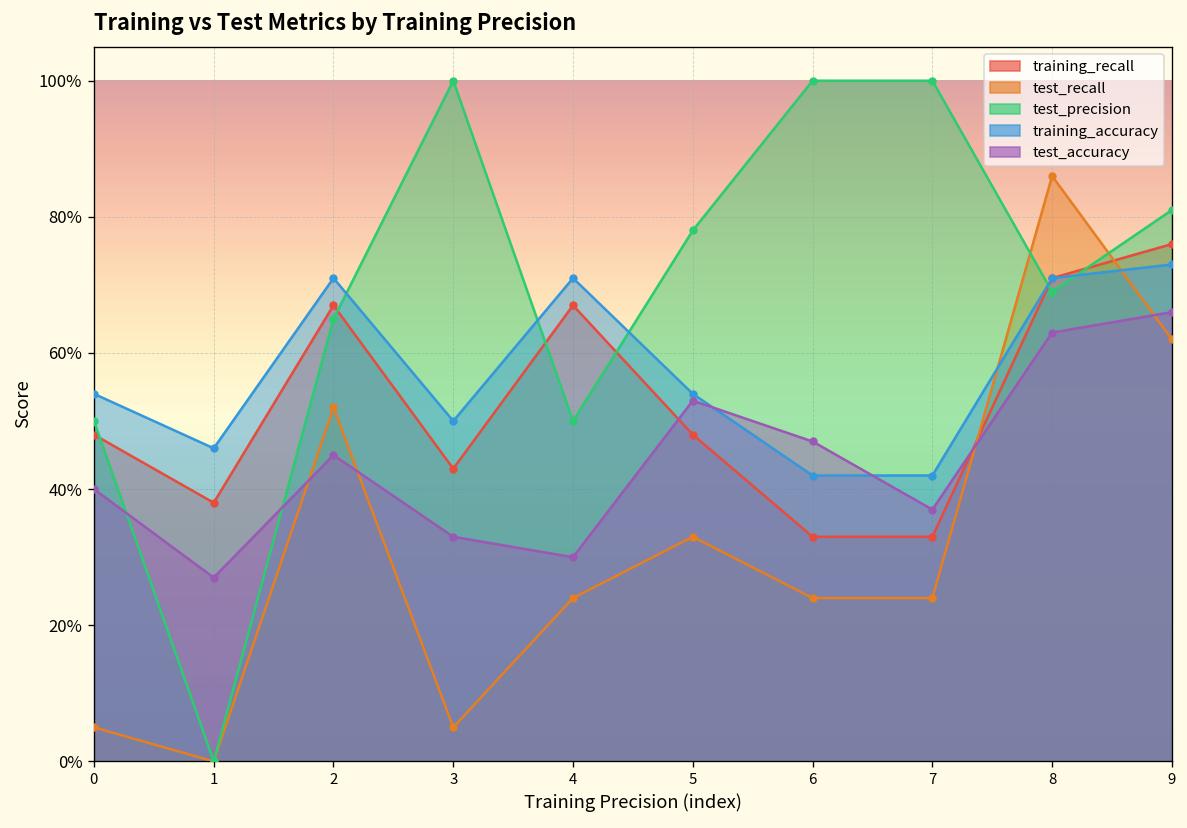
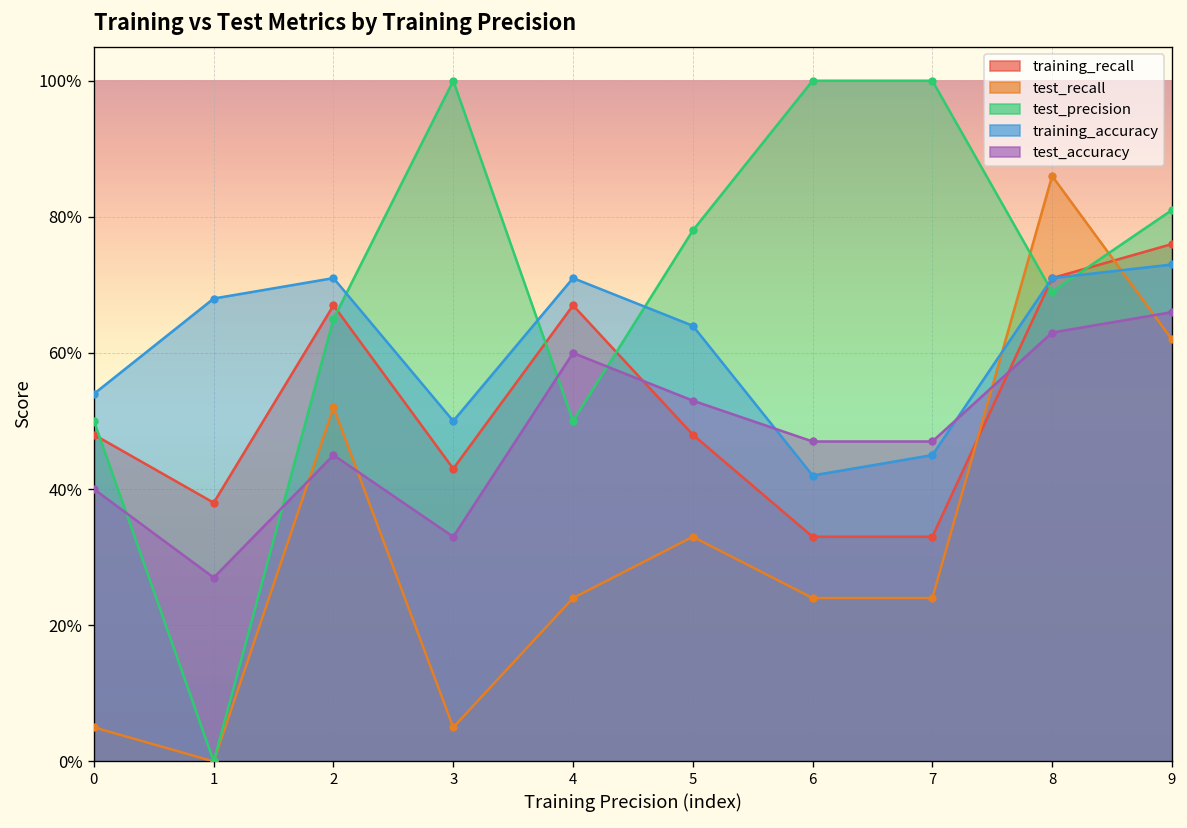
  {
    "test_precision": {
      "0": "50%",
      "2": "65%",
      "3": "100%",
      "4": "50%",
      "5": "78%",
      "6": "100%",
      "7": "100%",
      "8": "69%",
      "9": "81%"
    },
    "training_accuracy": {
      "0": "54%",
-     "1": "46%",
+     "1": "68%",
      "2": "71%",
      "3": "50%",
      "4": "71%",
-     "5": "54%",
+     "5": "64%",
      "6": "42%",
-     "7": "42%",
+     "7": "45%",
      "9": "73%"
    },
    "test_accuracy": {
      "0": "40%",
      "1": "27%",
      "2": "45%",
      "3": "33%",
-     "4": "30%",
+     "4": "60%",
      "5": "53%",
      "6": "47%",
-     "7": "37%",
+     "7": "47%",
      "8": "63%",
      "9": "66%"
    }
  }
